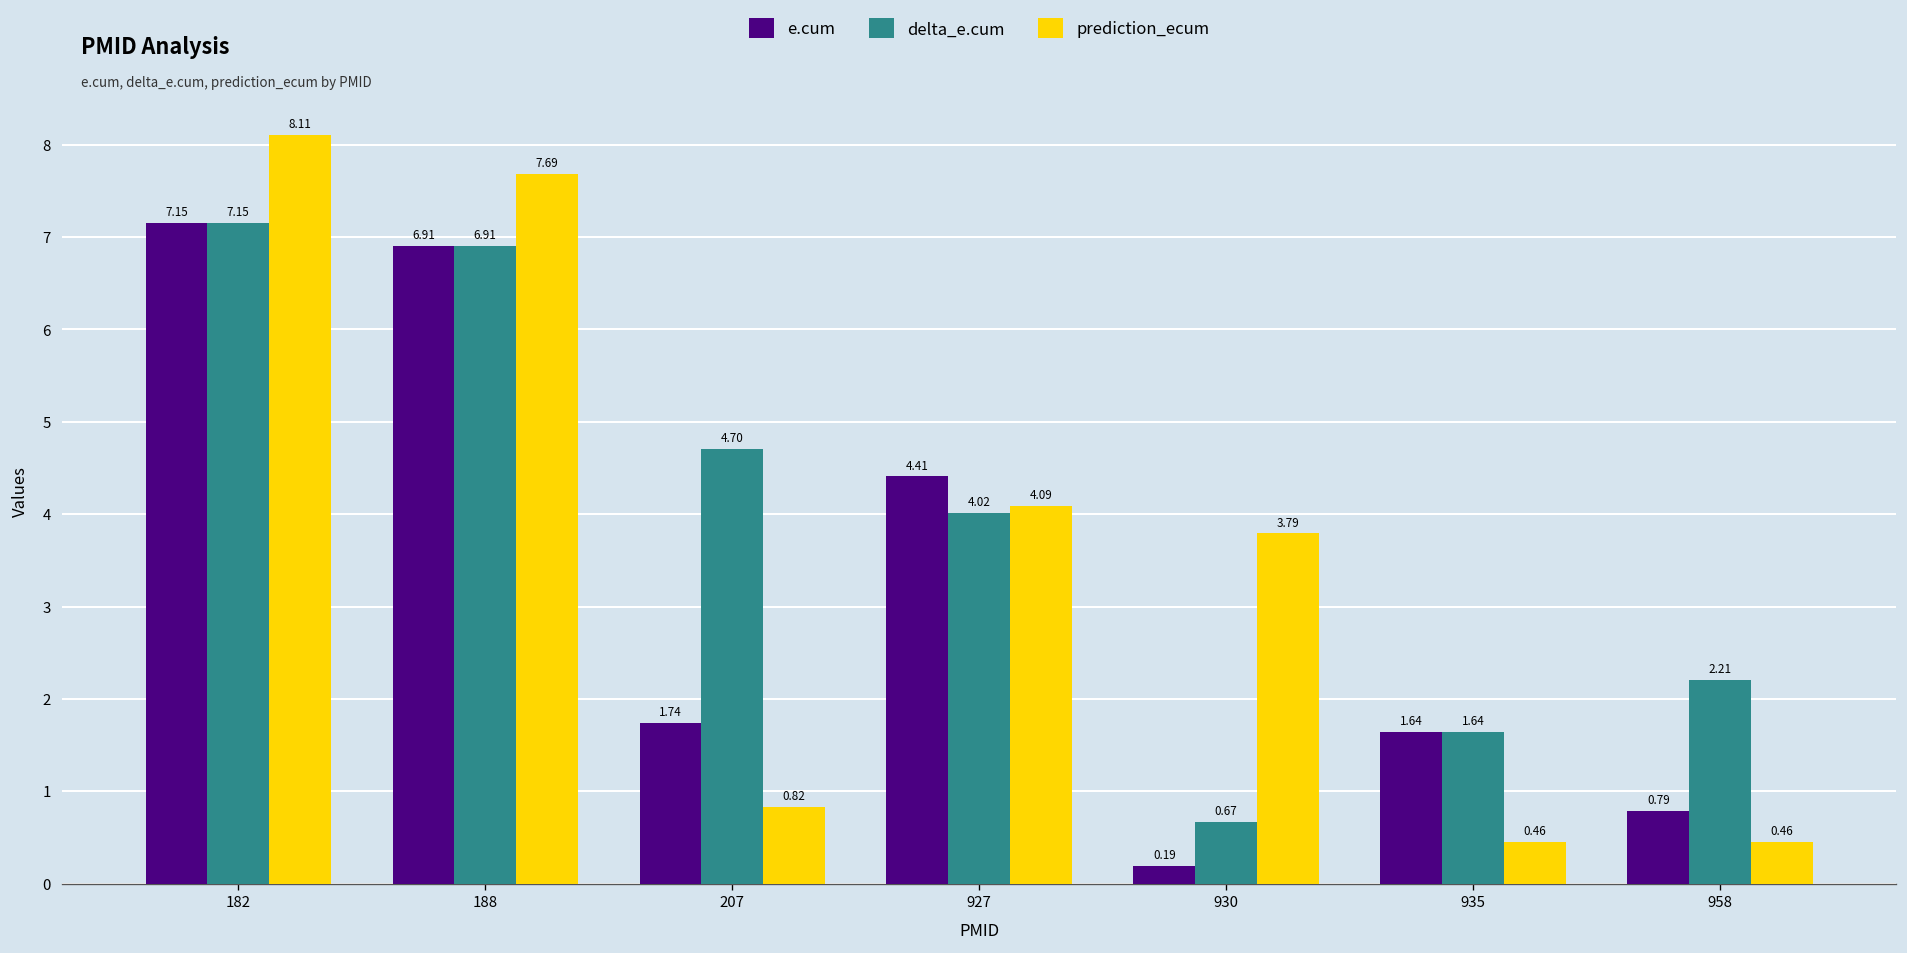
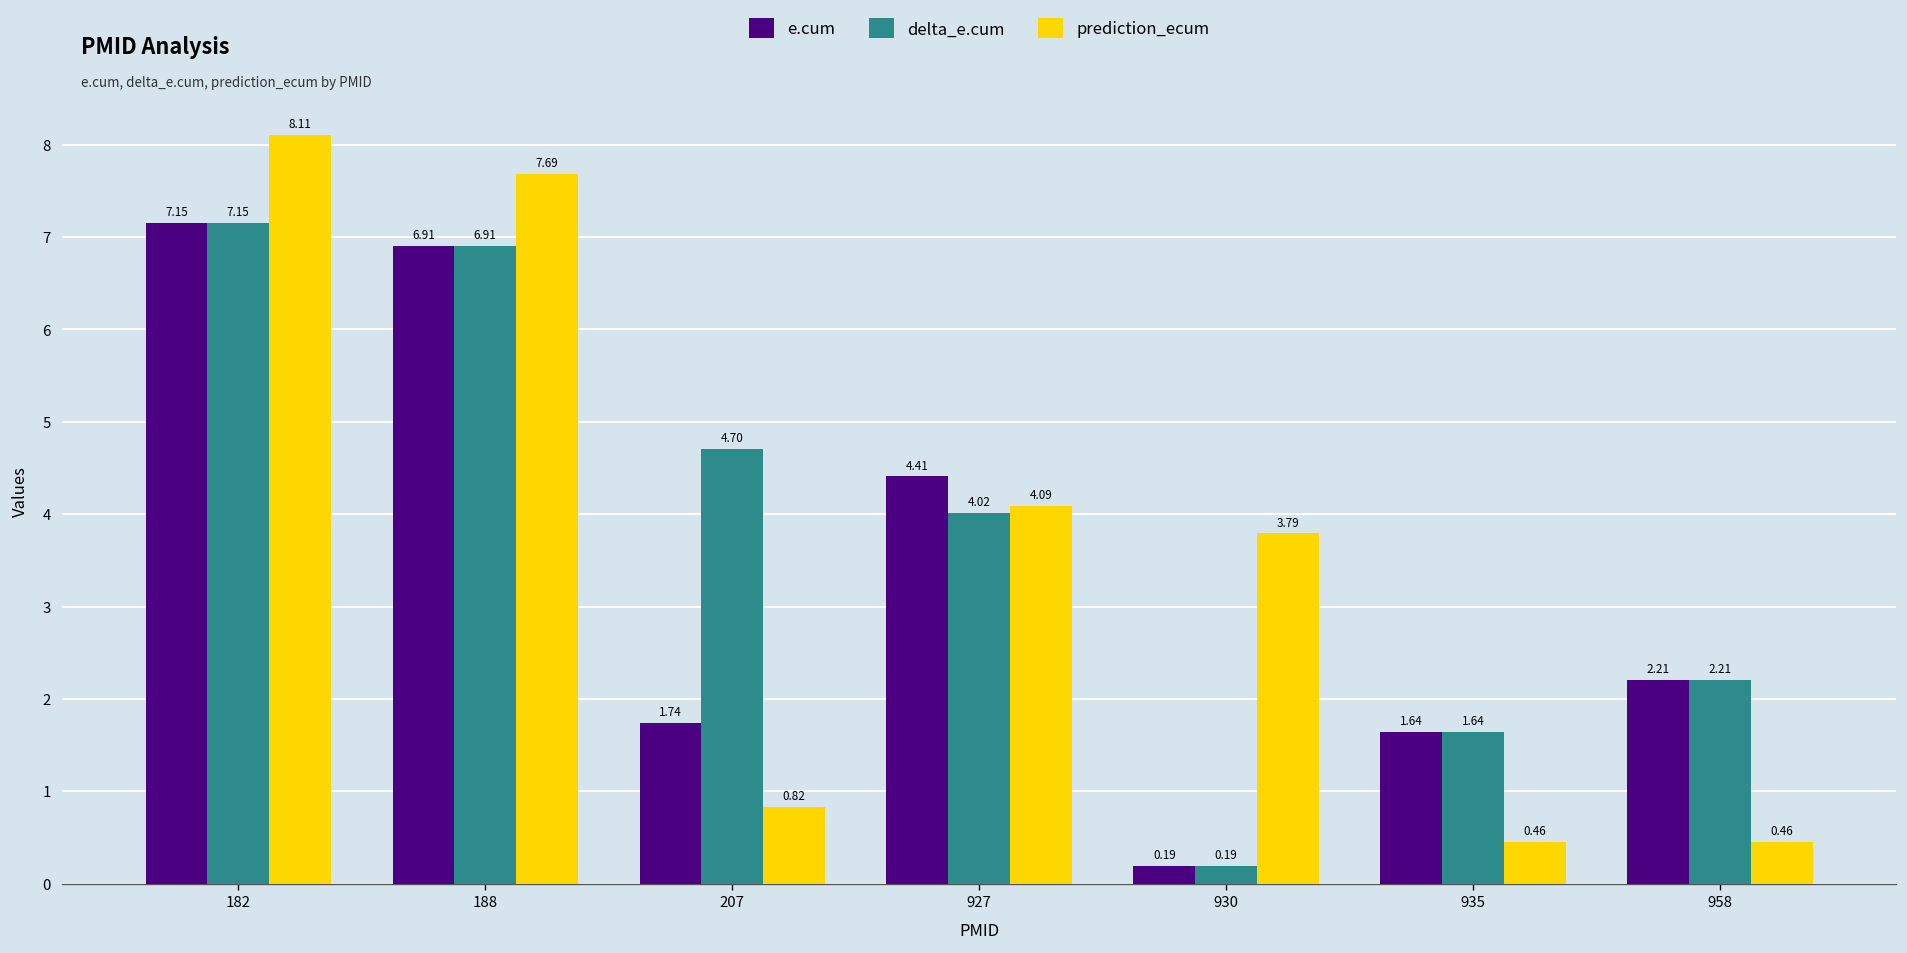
  {
    "e.cum": {
      "182": 7.15,
      "188": 6.91,
      "207": 1.74,
      "927": 4.41,
      "930": 0.19,
      "935": 1.64,
-     "958": 0.79
+     "958": 2.21
    },
    "delta_e.cum": {
      "182": 7.15,
      "188": 6.91,
      "207": 4.70,
      "927": 4.02,
-     "930": 0.67,
+     "930": 0.19,
      "935": 1.64,
      "958": 2.21
    },
    "prediction_ecum": {
      "182": 8.11,
      "188": 7.69,
      "207": 0.82,
      "927": 4.09,
      "930": 3.79,
      "935": 0.46,
      "958": 0.46
    }
  }
